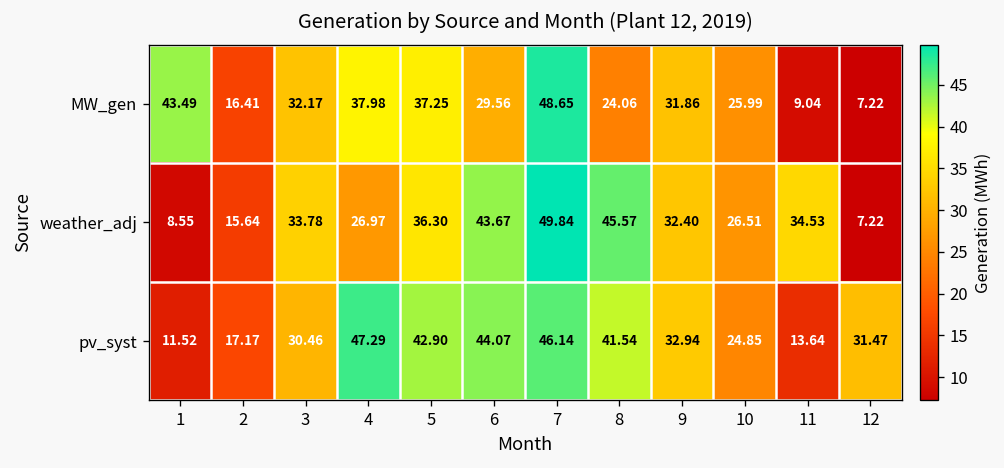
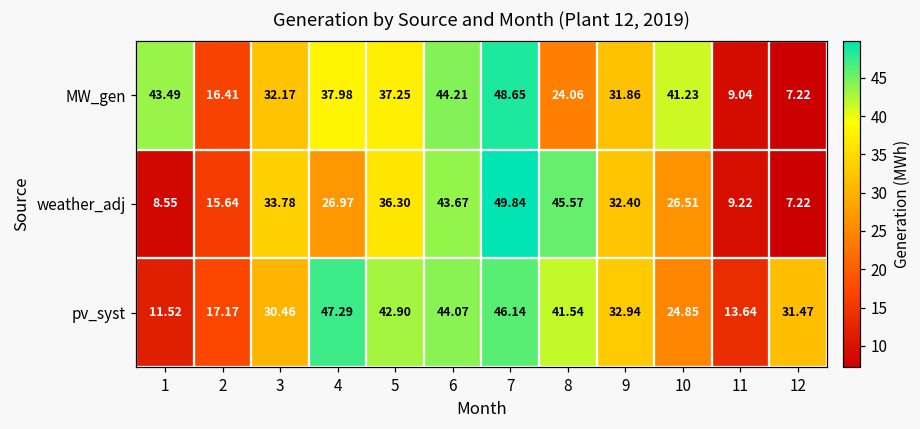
  {
    "MW_gen": {
      "1": 43.49,
      "2": 16.41,
      "3": 32.17,
      "4": 37.98,
      "5": 37.25,
-     "6": 29.56,
+     "6": 44.21,
      "7": 48.65,
      "8": 24.06,
      "9": 31.86,
-     "10": 25.99,
+     "10": 41.23,
      "11": 9.04,
      "12": 7.22
    },
    "weather_adj": {
      "1": 8.55,
      "2": 15.64,
      "3": 33.78,
      "4": 26.97,
      "5": 36.30,
      "6": 43.67,
      "7": 49.84,
      "8": 45.57,
      "9": 32.40,
      "10": 26.51,
-     "11": 34.53,
+     "11": 9.22,
      "12": 7.22
    },
    "pv_syst": {
      "1": 11.52,
      "2": 17.17,
      "3": 30.46,
      "4": 47.29,
      "5": 42.90,
      "6": 44.07,
      "7": 46.14,
      "8": 41.54,
      "9": 32.94,
      "10": 24.85,
      "11": 13.64,
      "12": 31.47
    }
  }
